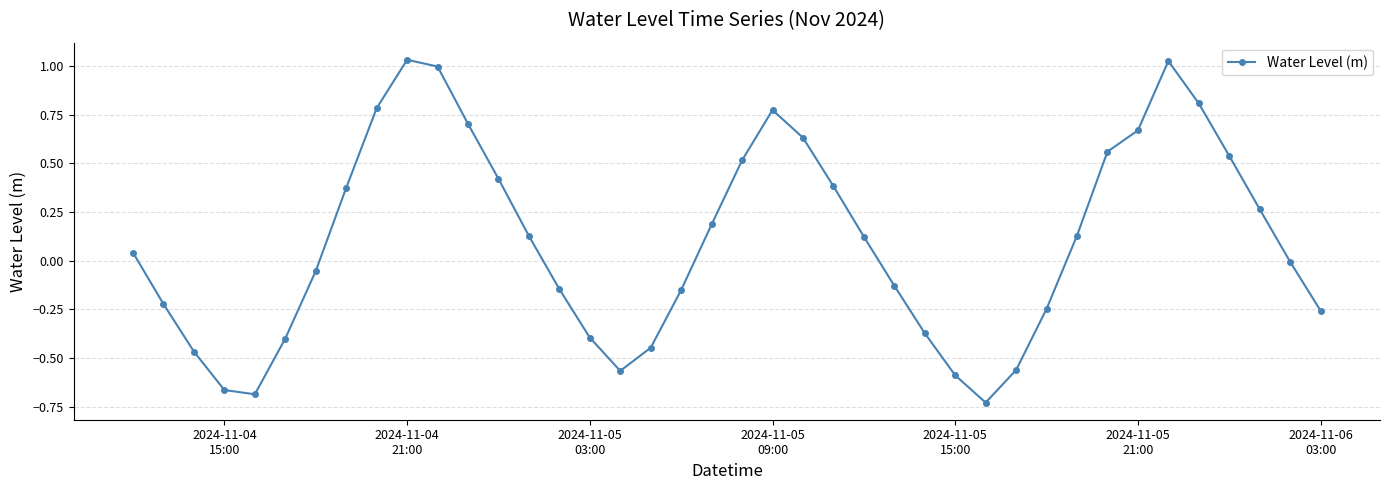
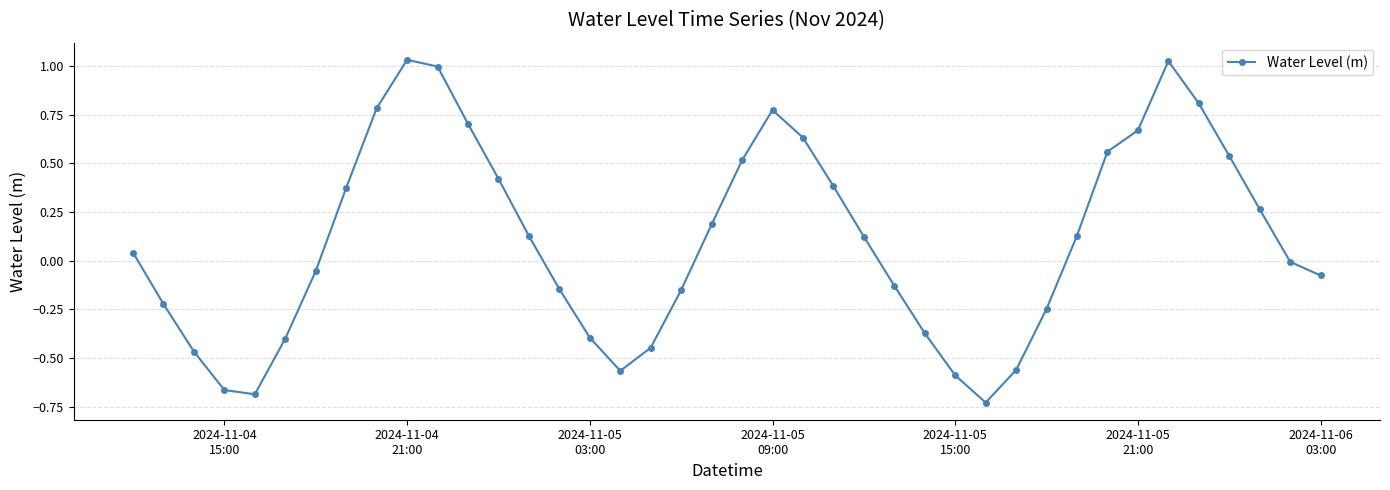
  {
    "2024-11-04 15:00": -0.66,
    "2024-11-04 21:00": 1.03,
    "2024-11-05 03:00": -0.39,
    "2024-11-05 09:00": 0.77,
    "2024-11-05 15:00": -0.59,
    "2024-11-05 21:00": 0.67,
-   "2024-11-06 03:00": -0.26
+   "2024-11-06 03:00": -0.08
  }
